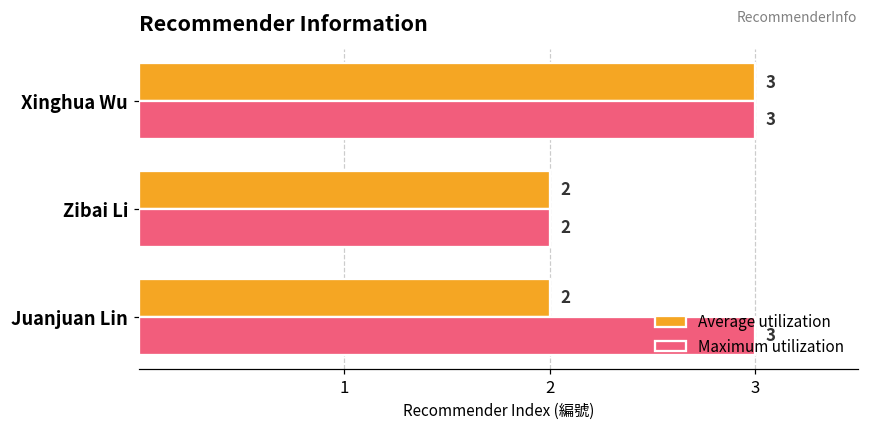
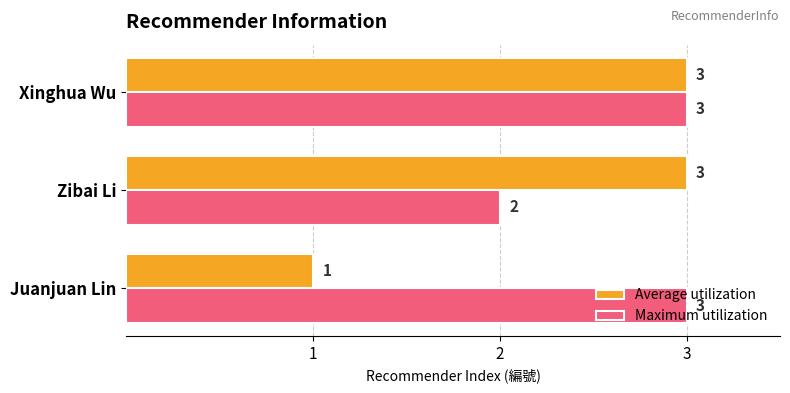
  {
    "Average utilization": {
      "Xinghua Wu": 3,
-     "Zibai Li": 2,
-     "Juanjuan Lin": 2
+     "Zibai Li": 3,
+     "Juanjuan Lin": 1
    },
    "Maximum utilization": {
      "Xinghua Wu": 3,
      "Zibai Li": 2,
      "Juanjuan Lin": 3
    }
  }
